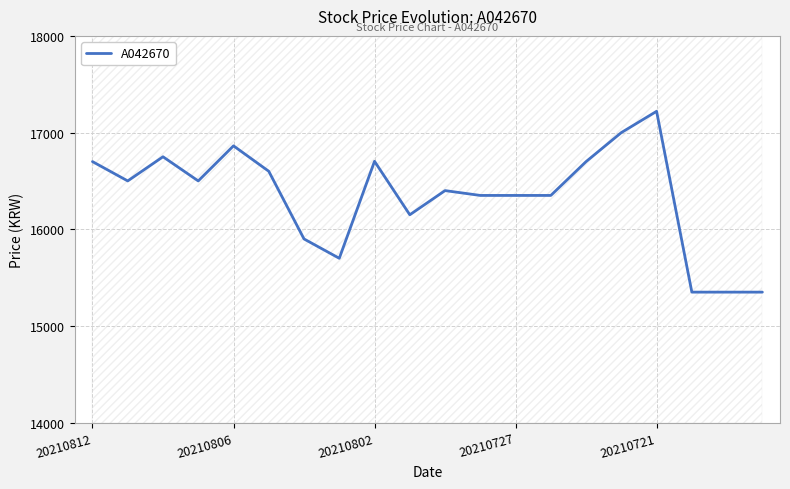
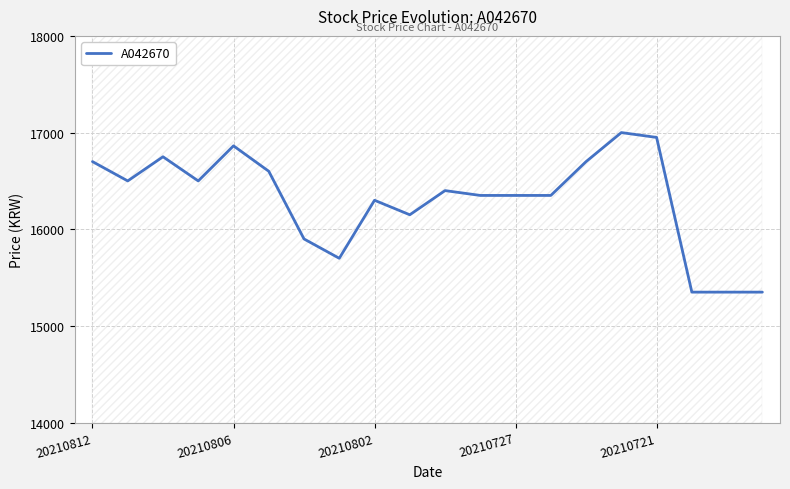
  {
    "A042670": {
      "20210812": 16700,
      "20210806": 16900,
-     "20210802": 16700,
+     "20210802": 16300,
      "20210727": 16400,
-     "20210721": 17200
+     "20210721": 17000
    }
  }
